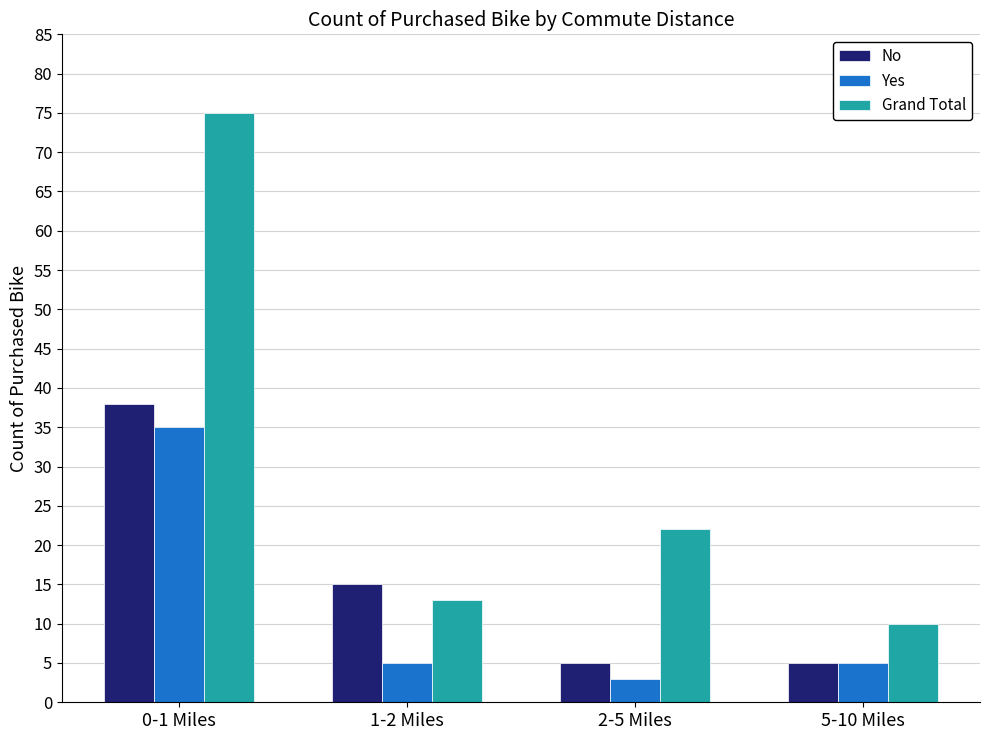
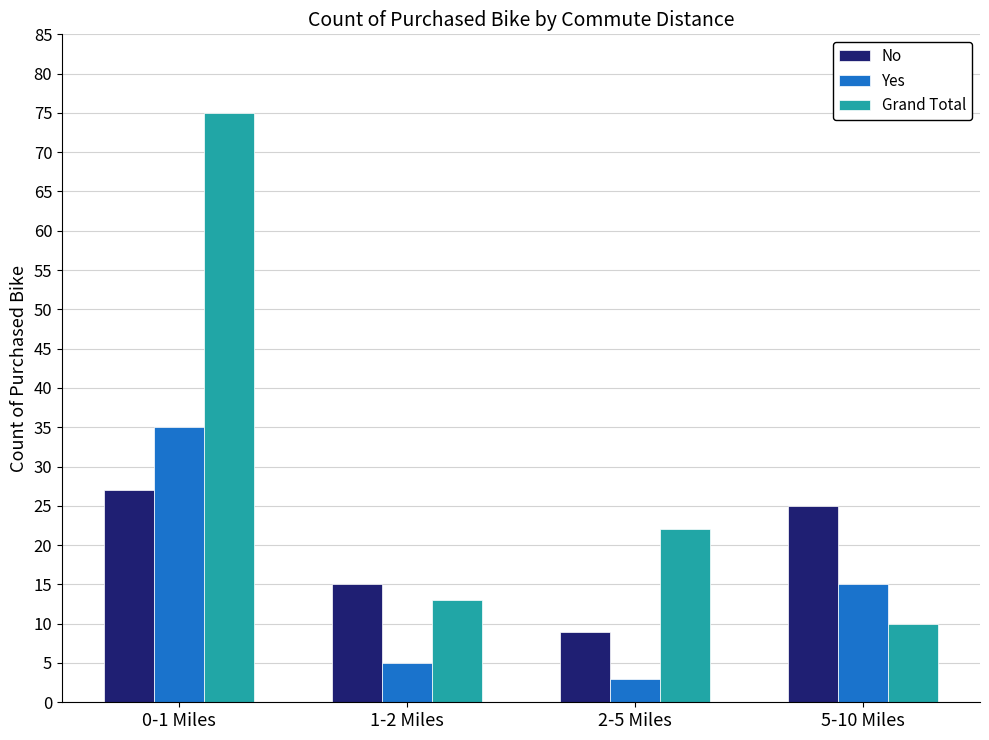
  {
    "No": {
-     "0-1 Miles": 38,
+     "0-1 Miles": 27,
      "1-2 Miles": 15,
-     "2-5 Miles": 5,
-     "5-10 Miles": 5
+     "2-5 Miles": 9,
+     "5-10 Miles": 25
    },
    "Yes": {
      "0-1 Miles": 35,
      "1-2 Miles": 5,
      "2-5 Miles": 3,
-     "5-10 Miles": 5
+     "5-10 Miles": 15
    },
    "Grand Total": {
      "0-1 Miles": 75,
      "1-2 Miles": 13,
      "2-5 Miles": 22,
      "5-10 Miles": 10
    }
  }
